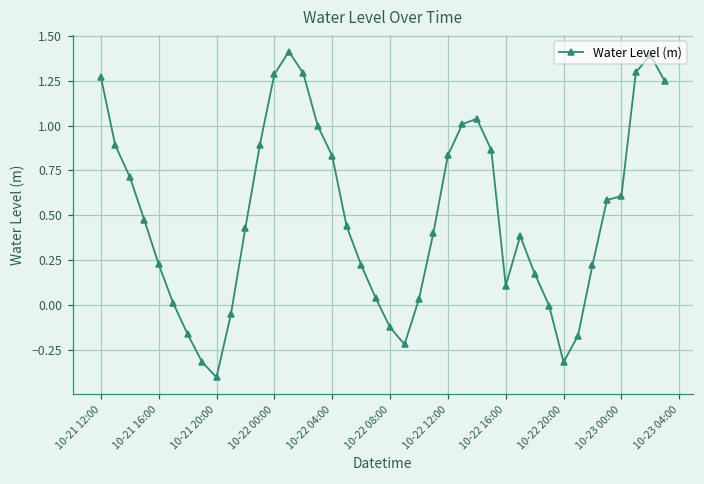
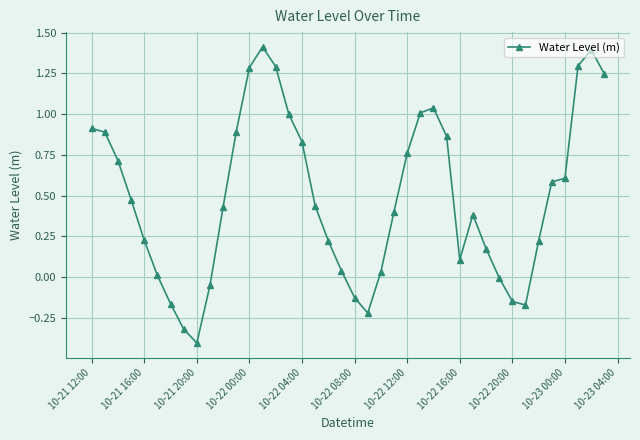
  {
-   "10-21 12:00": 1.27,
+   "10-21 12:00": 0.91,
    "10-21 16:00": 0.23,
    "10-21 20:00": -0.40,
    "10-22 00:00": 1.29,
    "10-22 04:00": 0.83,
    "10-22 08:00": -0.12,
-   "10-22 12:00": 0.83,
+   "10-22 12:00": 0.76,
    "10-22 16:00": 0.11,
-   "10-22 20:00": -0.32,
+   "10-22 20:00": -0.15,
    "10-23 00:00": 0.61
  }
